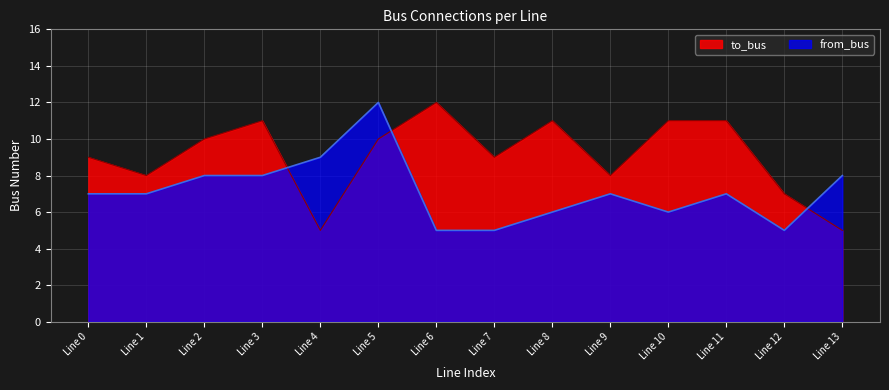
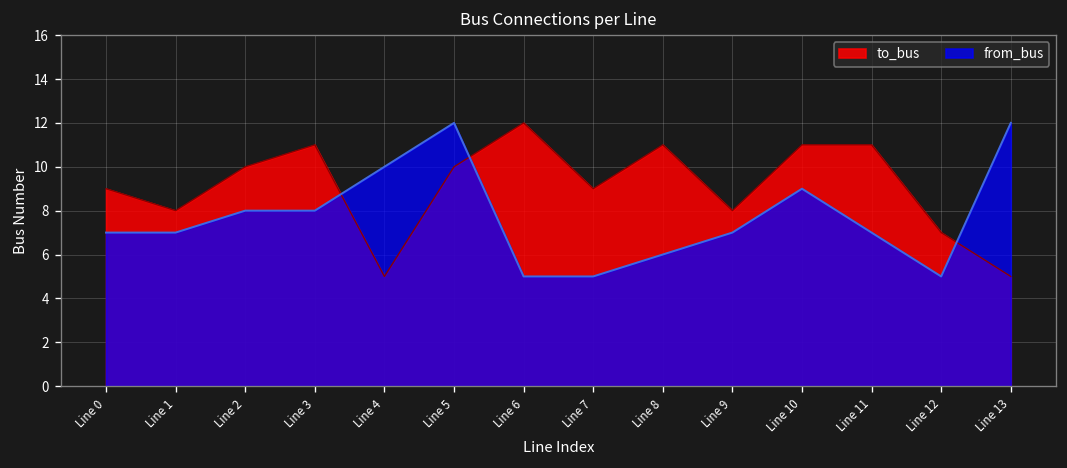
  {
    "to_bus": {
      "Line 0": 9,
      "Line 1": 8,
      "Line 2": 10,
      "Line 3": 11,
      "Line 4": 5,
      "Line 5": 10,
      "Line 6": 12,
      "Line 7": 9,
      "Line 8": 11,
      "Line 9": 8,
      "Line 10": 11,
      "Line 11": 11,
      "Line 12": 7,
      "Line 13": 5
    },
    "from_bus": {
      "Line 0": 7,
      "Line 1": 7,
      "Line 2": 8,
      "Line 3": 8,
-     "Line 4": 9,
+     "Line 4": 10,
      "Line 5": 12,
      "Line 6": 5,
      "Line 7": 5,
      "Line 8": 6,
      "Line 9": 7,
-     "Line 10": 6,
+     "Line 10": 9,
      "Line 11": 7,
      "Line 12": 5,
-     "Line 13": 8
+     "Line 13": 12
    }
  }
